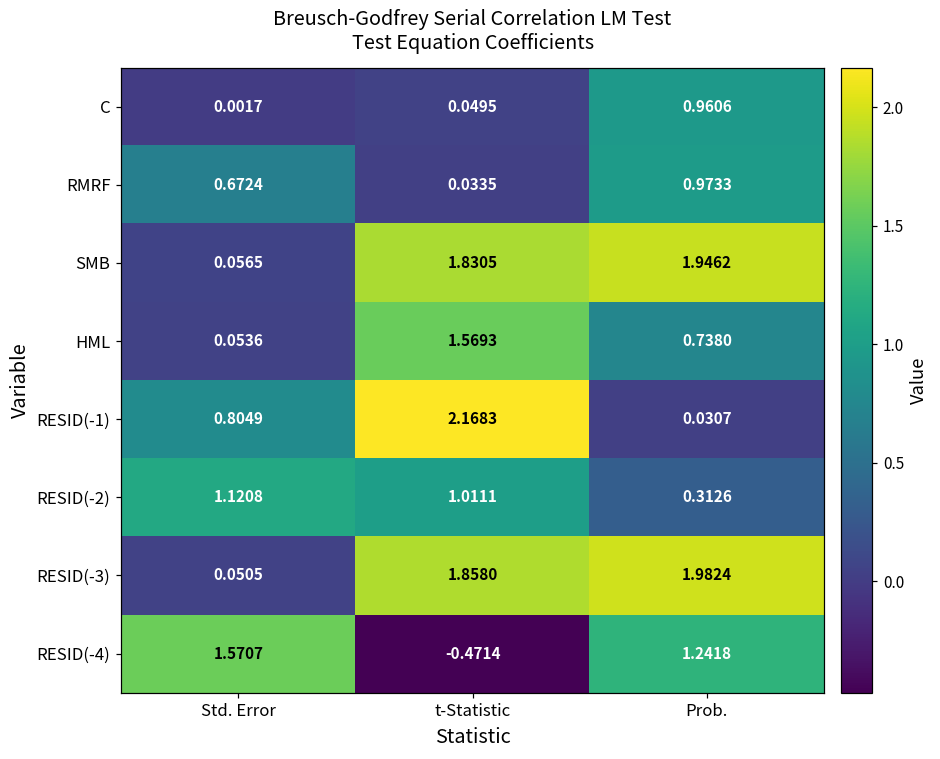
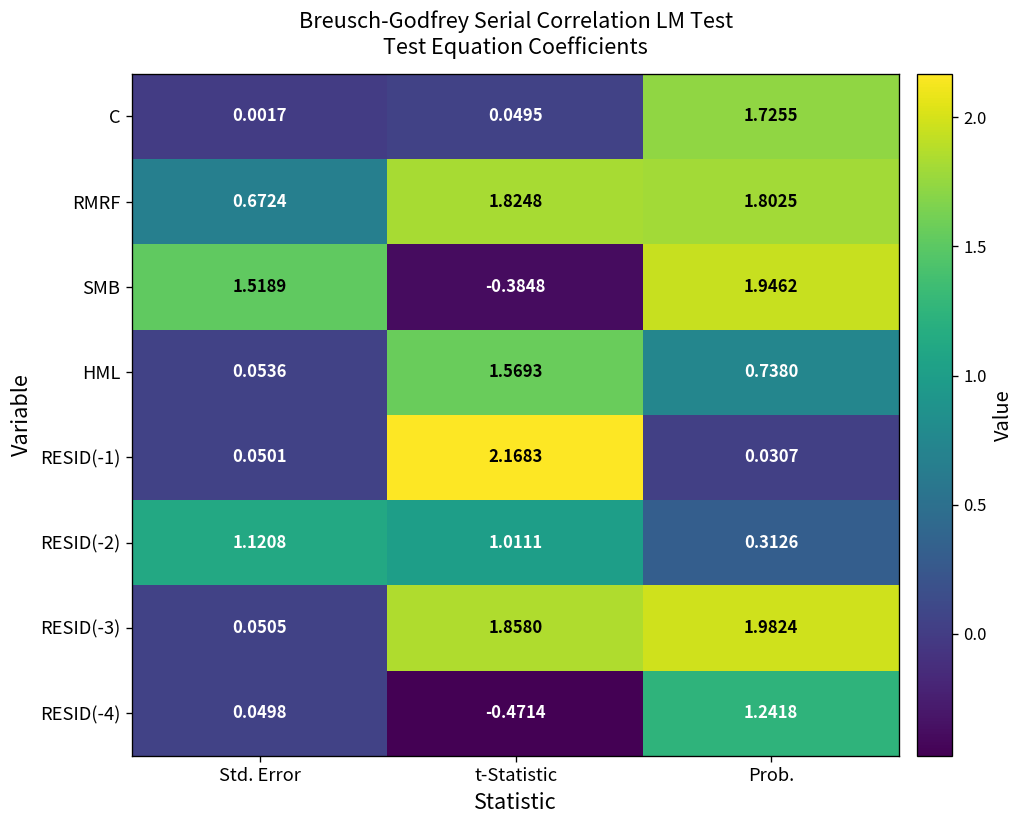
  {
    "C": {
      "Std. Error": 0.0017,
      "t-Statistic": 0.0495,
-     "Prob.": 0.9606
+     "Prob.": 1.7255
    },
    "RMRF": {
      "Std. Error": 0.6724,
-     "t-Statistic": 0.0335,
-     "Prob.": 0.9733
+     "t-Statistic": 1.8248,
+     "Prob.": 1.8025
    },
    "SMB": {
-     "Std. Error": 0.0565,
-     "t-Statistic": 1.8305,
+     "Std. Error": 1.5189,
+     "t-Statistic": -0.3848,
      "Prob.": 1.9462
    },
    "HML": {
      "Std. Error": 0.0536,
      "t-Statistic": 1.5693,
      "Prob.": 0.7380
    },
    "RESID(-1)": {
-     "Std. Error": 0.8049,
+     "Std. Error": 0.0501,
      "t-Statistic": 2.1683,
      "Prob.": 0.0307
    },
    "RESID(-2)": {
      "Std. Error": 1.1208,
      "t-Statistic": 1.0111,
      "Prob.": 0.3126
    },
    "RESID(-3)": {
      "Std. Error": 0.0505,
      "t-Statistic": 1.8580,
      "Prob.": 1.9824
    },
    "RESID(-4)": {
-     "Std. Error": 1.5707,
+     "Std. Error": 0.0498,
      "t-Statistic": -0.4714,
      "Prob.": 1.2418
    }
  }
